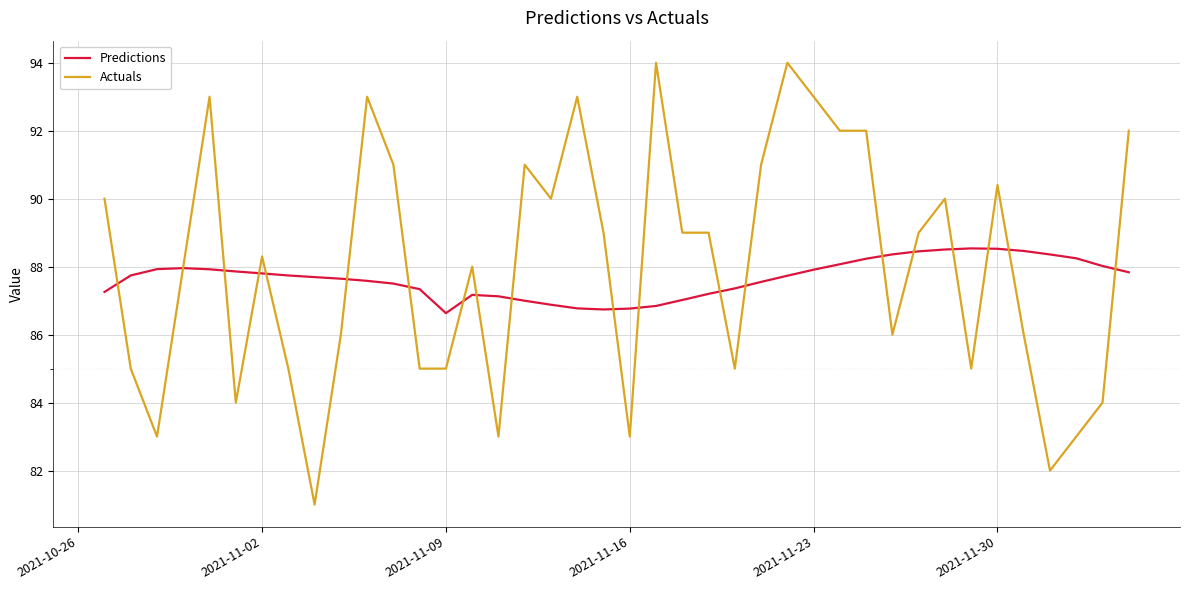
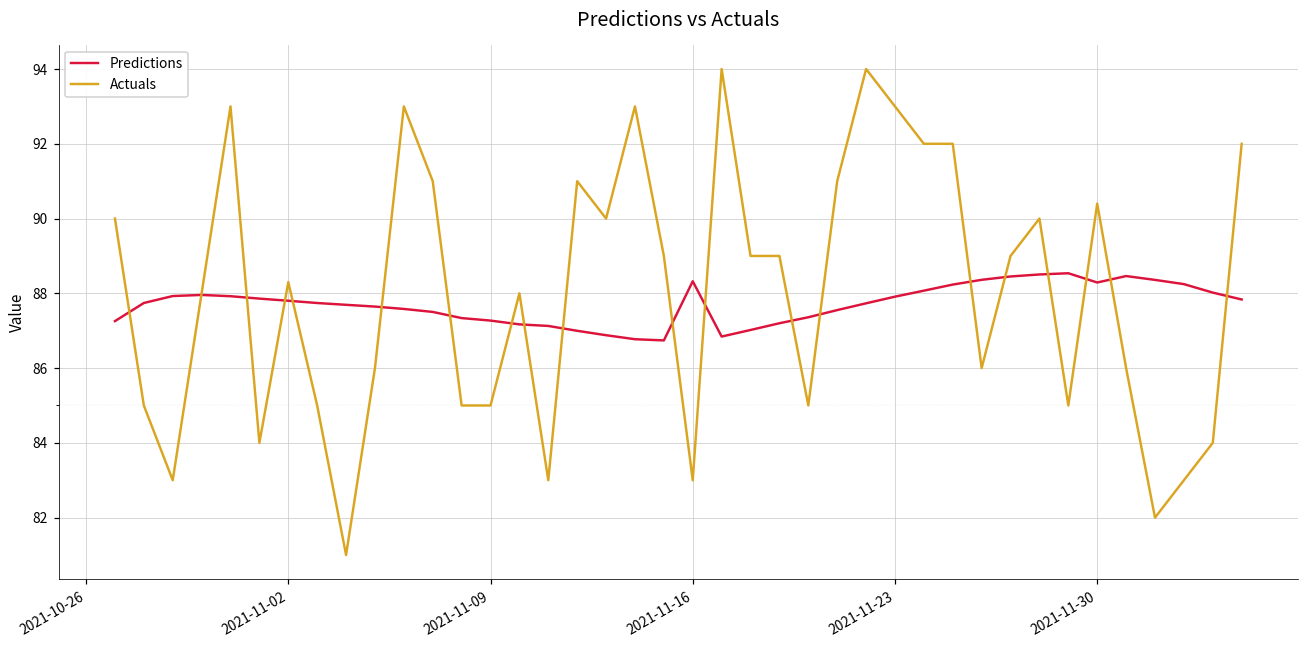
  {
    "Predictions": {
      "2021-11-02": 87.8,
-     "2021-11-09": 86.6,
-     "2021-11-16": 86.8,
+     "2021-11-09": 87.3,
+     "2021-11-16": 88.3,
      "2021-11-23": 87.9,
-     "2021-11-30": 88.5
+     "2021-11-30": 88.3
    },
    "Actuals": {
      "2021-11-02": 88.3,
      "2021-11-09": 85.0,
      "2021-11-16": 83.0,
      "2021-11-23": 93.0,
      "2021-11-30": 90.4
    }
  }
